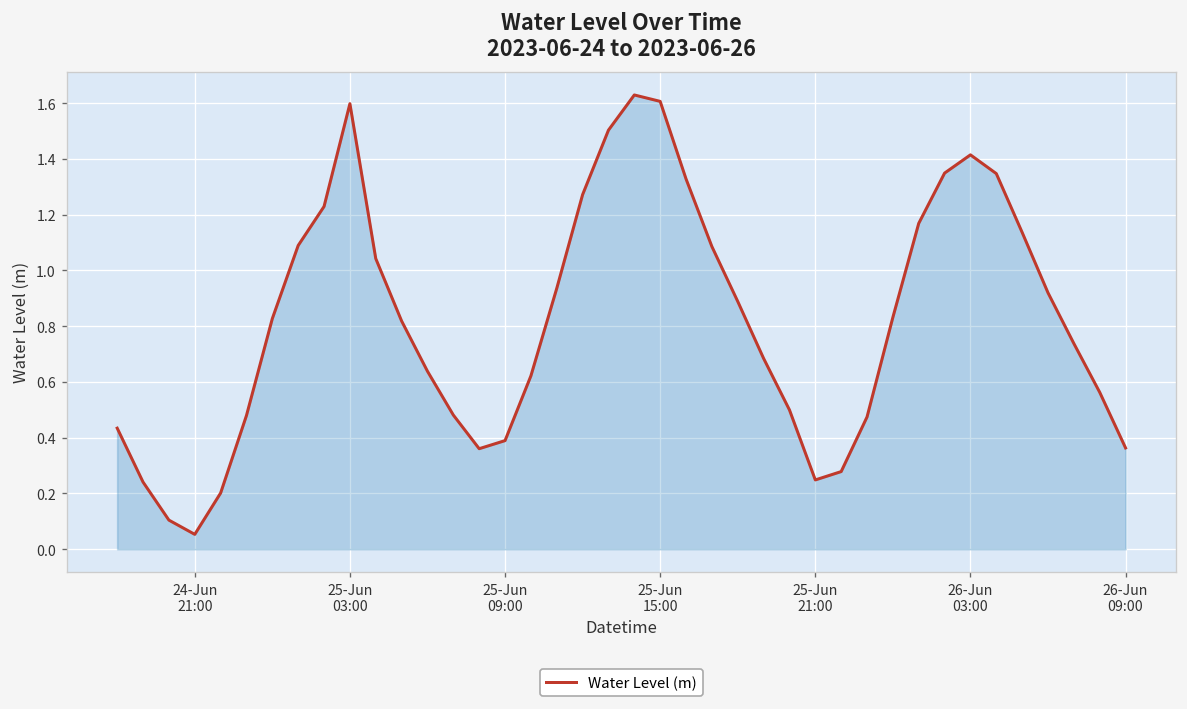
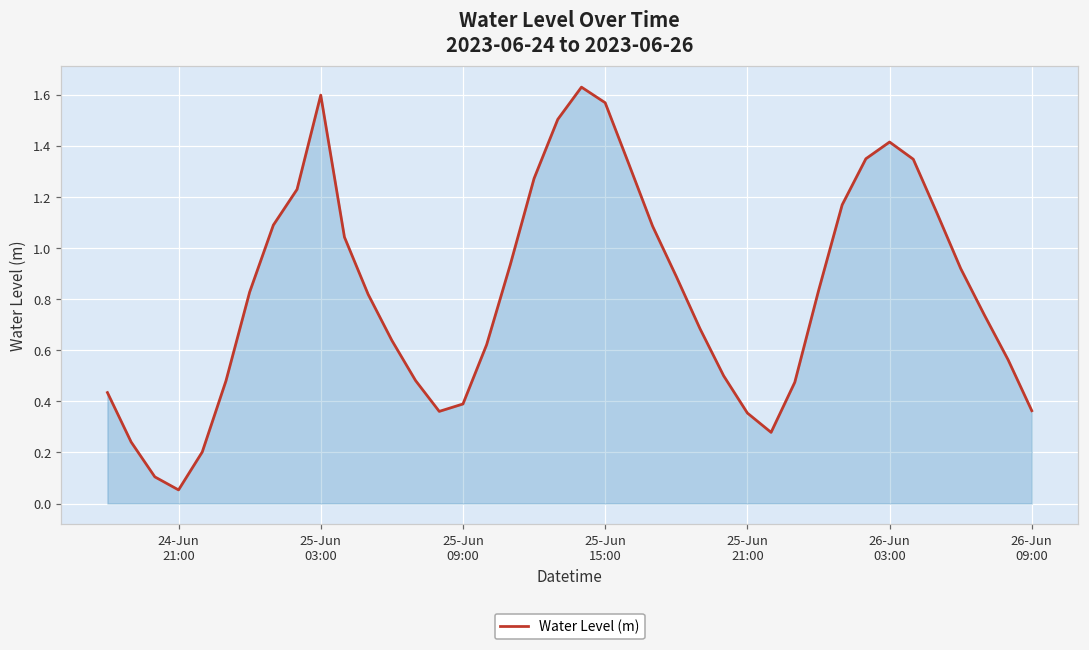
  {
    "24-Jun 21:00": 0.05,
    "25-Jun 03:00": 1.60,
    "25-Jun 09:00": 0.39,
-   "25-Jun 15:00": 1.61,
-   "25-Jun 21:00": 0.25,
+   "25-Jun 15:00": 1.57,
+   "25-Jun 21:00": 0.35,
    "26-Jun 03:00": 1.41,
    "26-Jun 09:00": 0.36
  }
